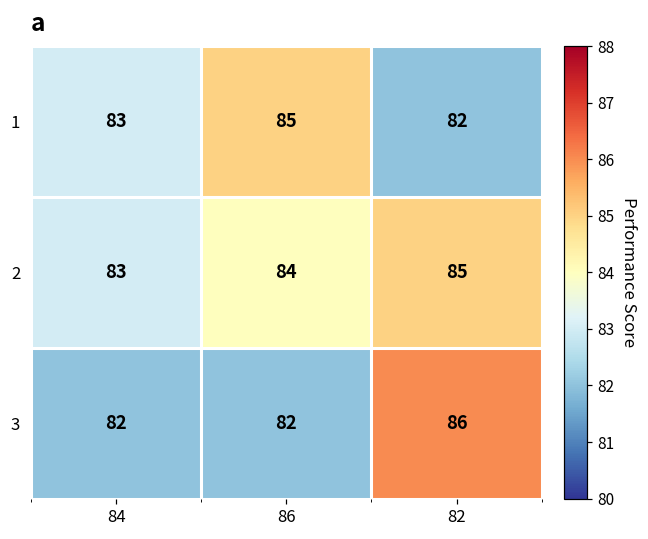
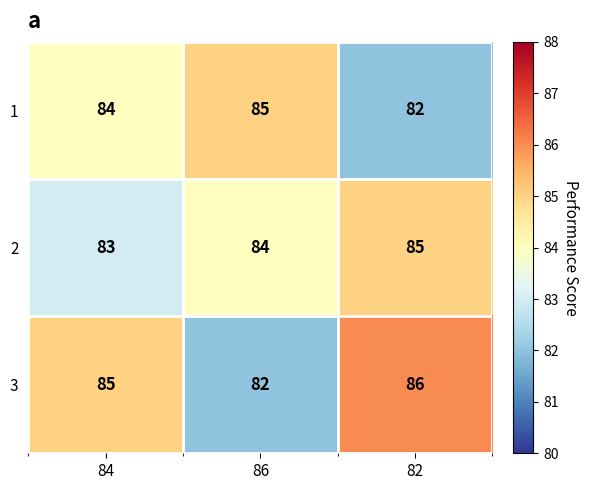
  {
    "1": {
-     "84": 83,
+     "84": 84,
      "86": 85,
      "82": 82
    },
    "2": {
      "84": 83,
      "86": 84,
      "82": 85
    },
    "3": {
-     "84": 82,
+     "84": 85,
      "86": 82,
      "82": 86
    }
  }
